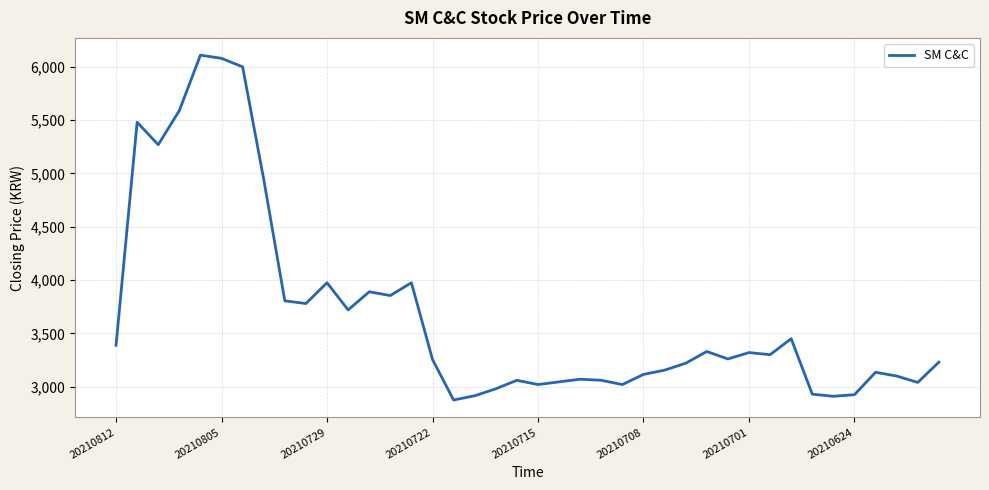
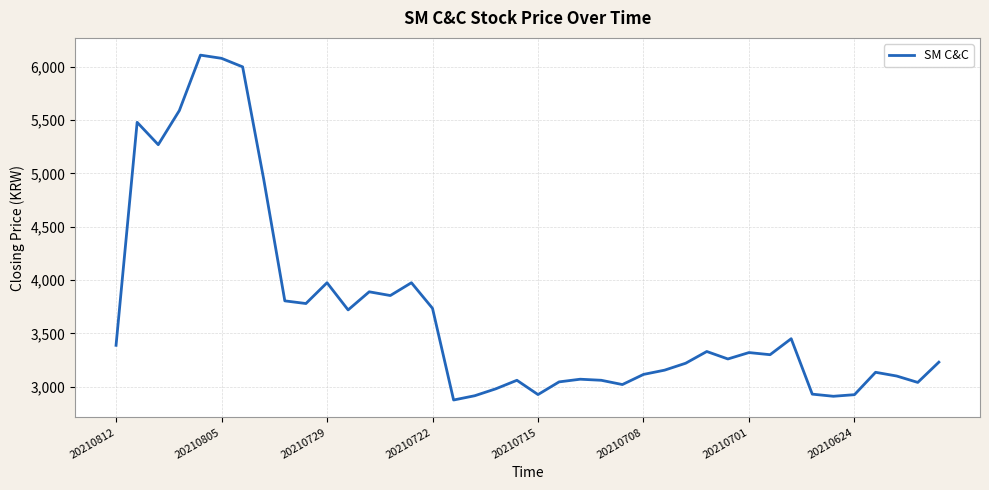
  {
    "20210812": "3,390",
    "20210805": "6,080",
    "20210729": "3,980",
-   "20210722": "3,260",
-   "20210715": "3,020",
+   "20210722": "3,740",
+   "20210715": "2,930",
    "20210708": "3,120",
    "20210701": "3,320",
    "20210624": "2,930"
  }
